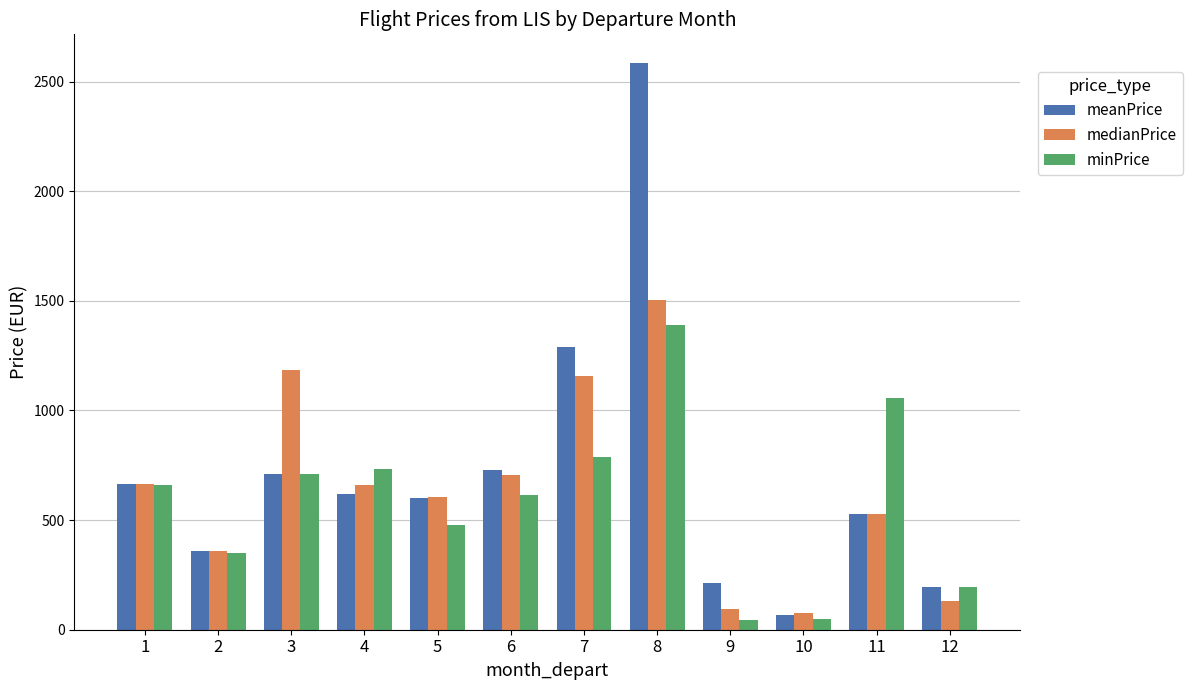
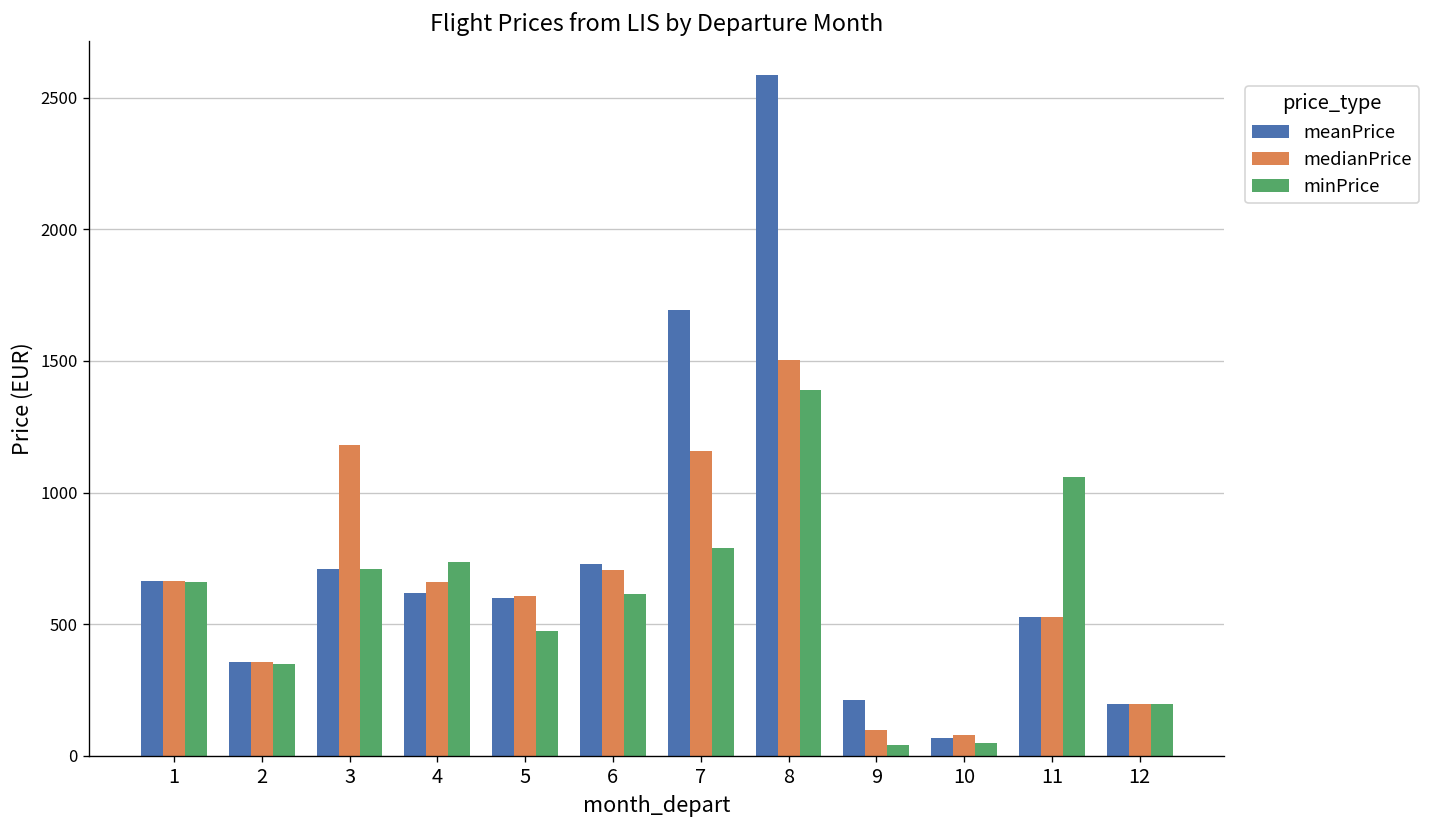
  {
    "meanPrice": {
      "1": 660,
      "2": 360,
      "3": 710,
      "4": 620,
      "5": 600,
      "6": 730,
-     "7": 1290,
+     "7": 1690,
      "8": 2590,
      "9": 210,
      "10": 70,
      "11": 530,
      "12": 200
    },
    "medianPrice": {
      "1": 660,
      "2": 360,
      "3": 1180,
      "4": 660,
      "5": 610,
      "6": 710,
      "7": 1160,
      "8": 1500,
      "9": 100,
      "10": 80,
      "11": 530,
-     "12": 130
+     "12": 200
    },
    "minPrice": {
      "1": 660,
      "2": 350,
      "3": 710,
      "4": 730,
      "5": 480,
      "6": 610,
      "7": 790,
      "8": 1390,
      "9": 40,
      "10": 50,
      "11": 1060,
      "12": 200
    }
  }
